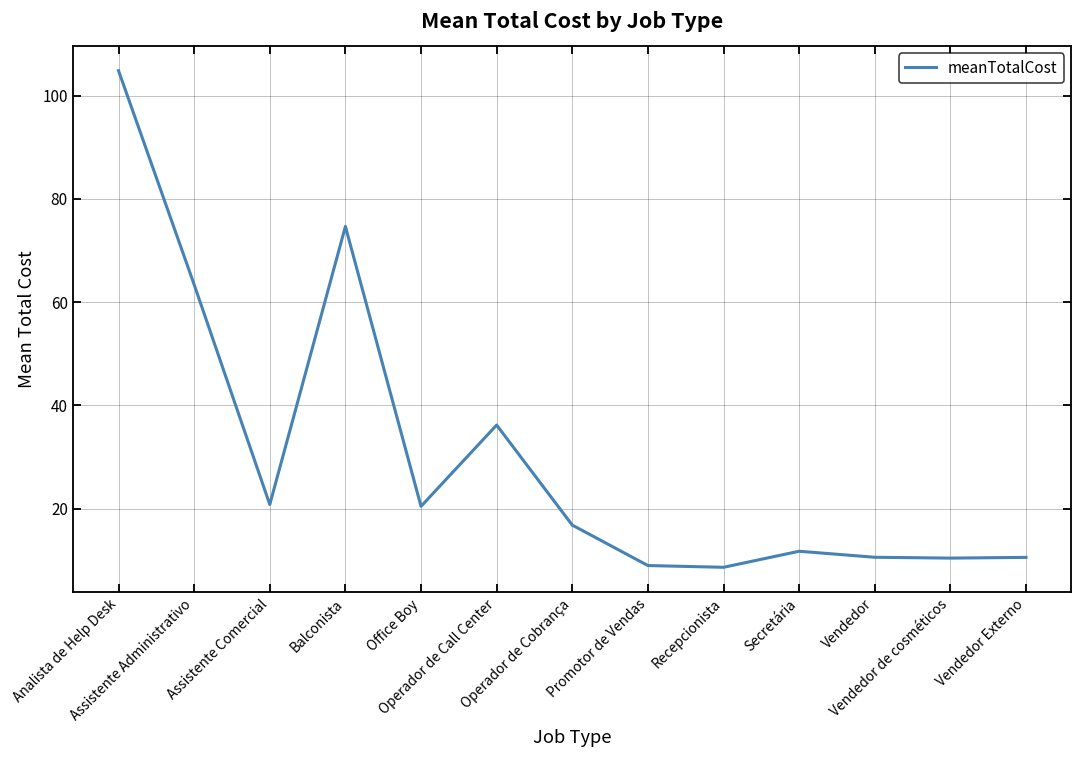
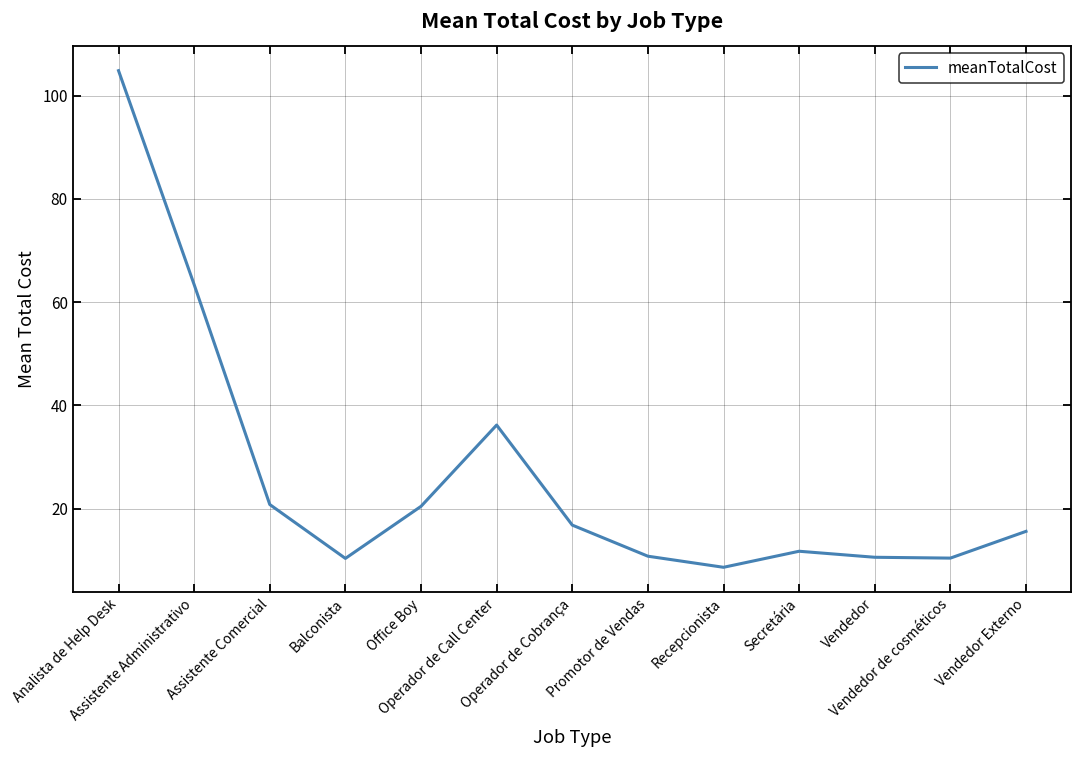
  {
    "Analista de Help Desk": 105,
    "Assistente Administrativo": 63,
    "Assistente Comercial": 21,
-   "Balconista": 75,
+   "Balconista": 10,
    "Office Boy": 20,
    "Operador de Call Center": 36,
    "Operador de Cobrança": 17,
-   "Promotor de Vendas": 9,
+   "Promotor de Vendas": 11,
    "Recepcionista": 9,
    "Secretária": 12,
    "Vendedor": 11,
    "Vendedor de cosméticos": 10,
-   "Vendedor Externo": 11
+   "Vendedor Externo": 16
  }
